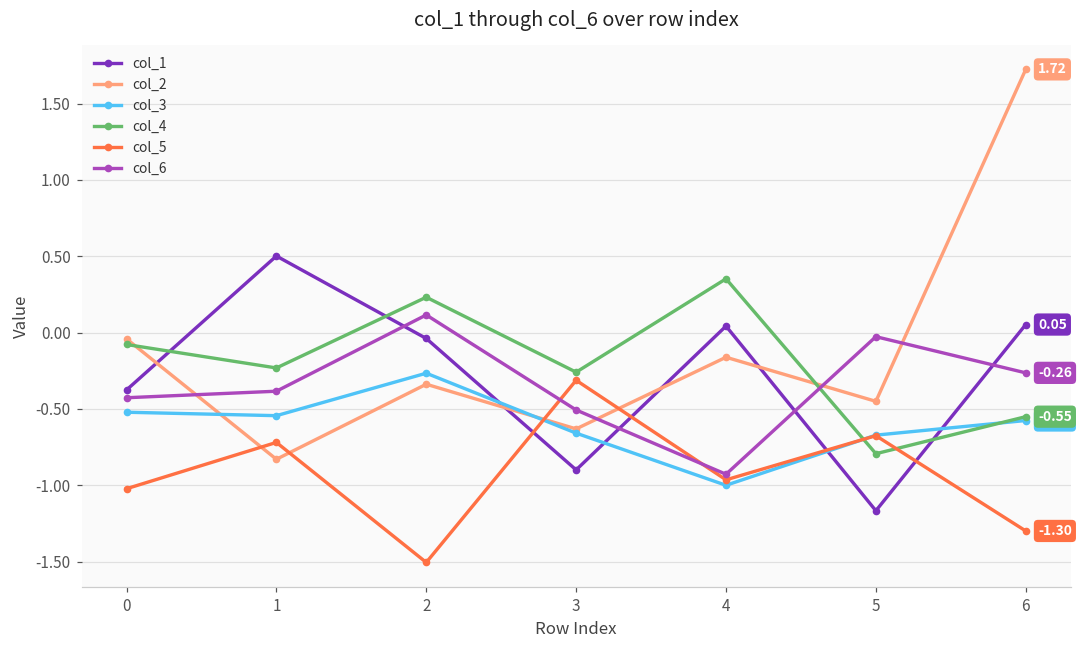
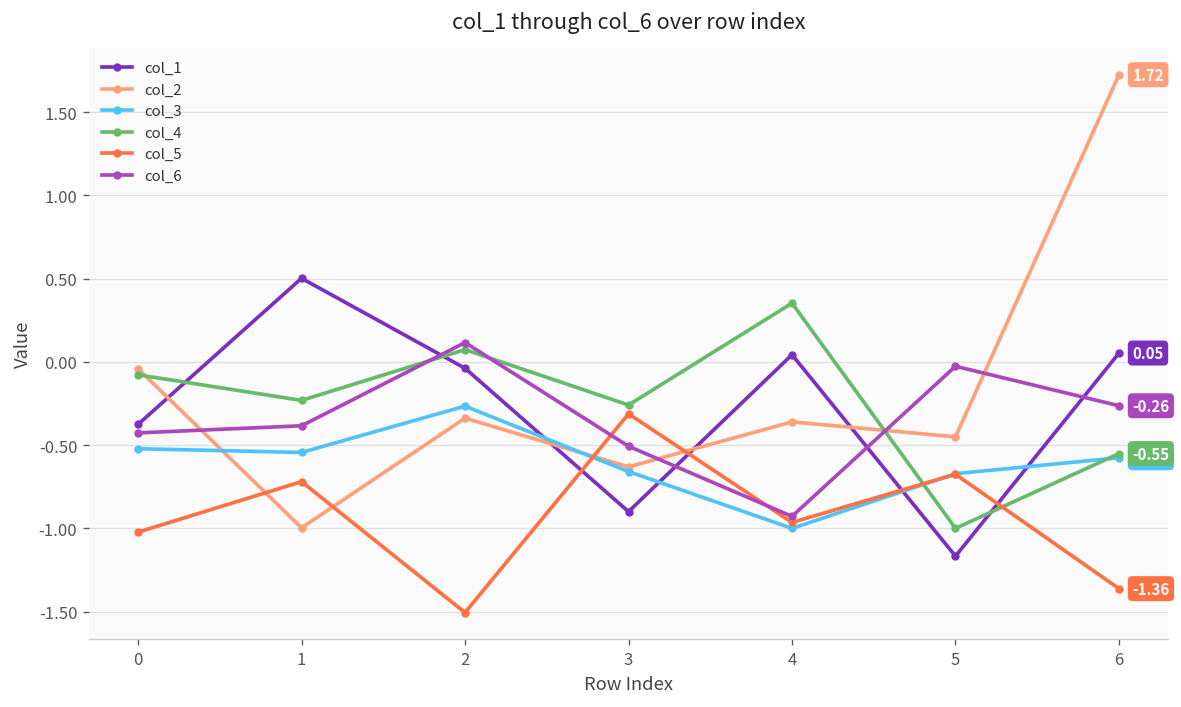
  {
    "col_2": {
      "0": -0.04,
-     "1": -0.83,
+     "1": -1.00,
      "2": -0.34,
      "3": -0.63,
-     "4": -0.16,
+     "4": -0.36,
      "5": -0.45
    },
    "col_3": {
      "0": -0.52,
      "1": -0.54,
      "2": -0.27,
      "3": -0.66,
      "4": -1.00
    },
    "col_4": {
      "0": -0.08,
      "1": -0.23,
-     "2": 0.23,
+     "2": 0.07,
      "3": -0.26,
      "4": 0.35,
-     "5": -0.79
+     "5": -1.00
    },
    "col_5": {
-     "6": -1.30
+     "6": -1.36
    }
  }
